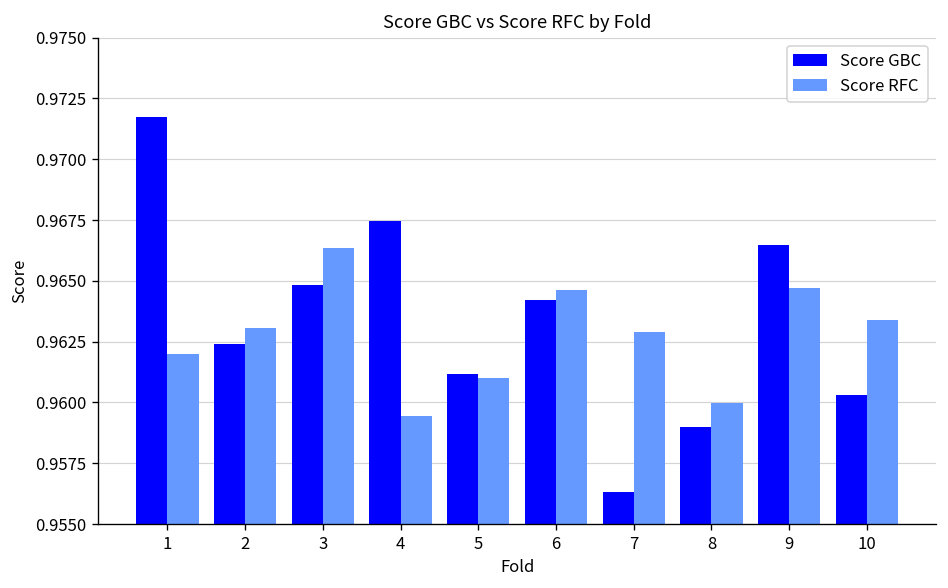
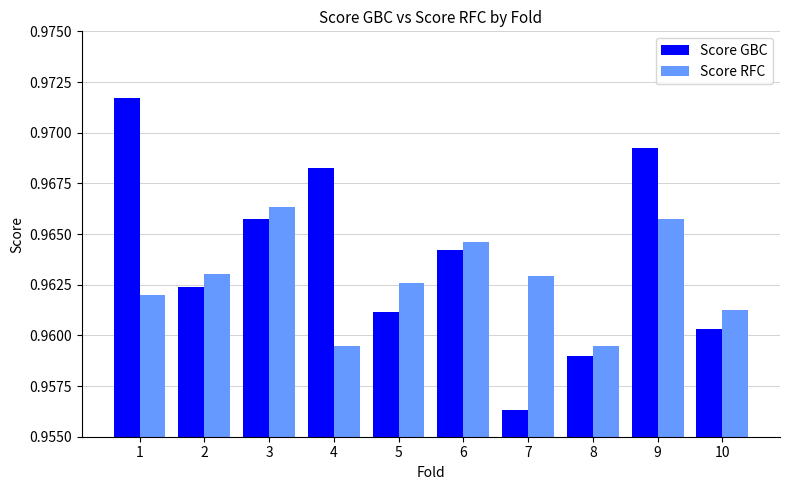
  {
    "Score GBC": {
      "1": 0.9717,
      "2": 0.9624,
-     "3": 0.9648,
-     "4": 0.9674,
+     "3": 0.9658,
+     "4": 0.9683,
      "5": 0.9612,
      "6": 0.9642,
      "7": 0.9563,
      "8": 0.9590,
-     "9": 0.9665,
+     "9": 0.9692,
      "10": 0.9603
    },
    "Score RFC": {
      "1": 0.9620,
      "2": 0.9631,
      "3": 0.9664,
      "4": 0.9595,
-     "5": 0.9610,
+     "5": 0.9626,
      "6": 0.9646,
      "7": 0.9629,
-     "8": 0.9600,
-     "9": 0.9647,
-     "10": 0.9634
+     "8": 0.9595,
+     "9": 0.9657,
+     "10": 0.9612
    }
  }
